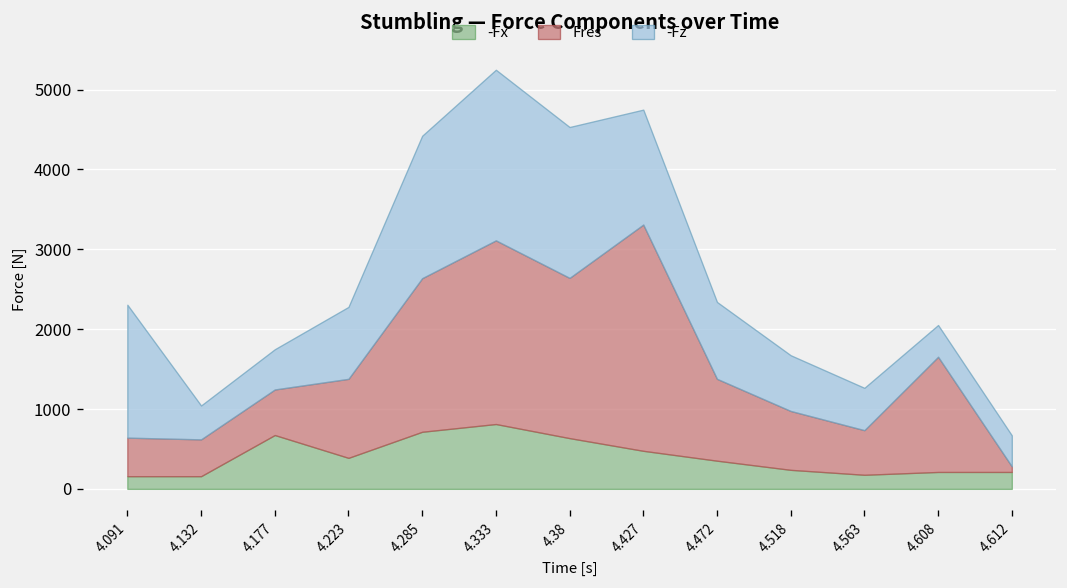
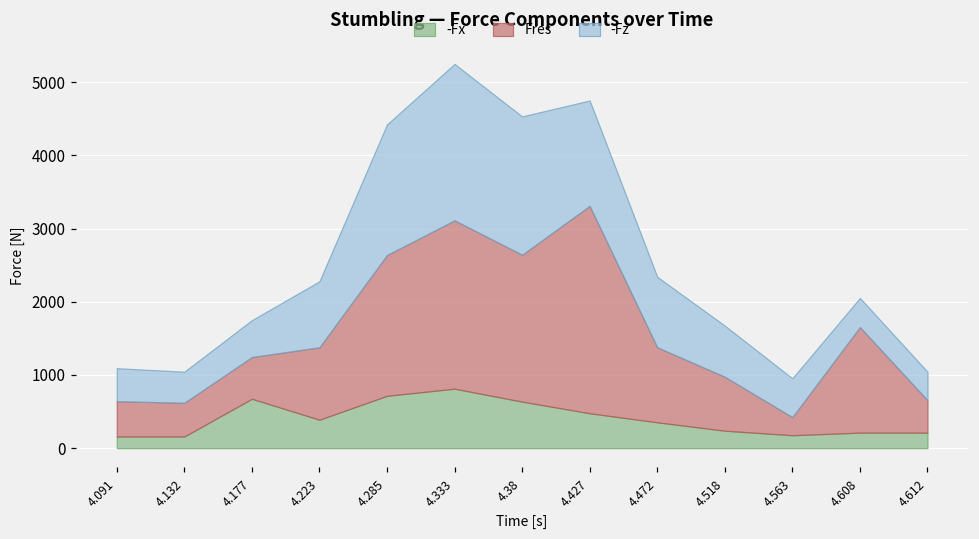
  {
    "-Fx": {
      "4.091": 200,
      "4.132": 200,
      "4.177": 700,
      "4.223": 400,
      "4.285": 700,
      "4.333": 800,
      "4.38": 600,
      "4.427": 500,
      "4.472": 400,
      "4.518": 200,
      "4.563": 200,
      "4.608": 200,
      "4.612": 200
    },
    "Fres": {
      "4.091": 500,
      "4.132": 500,
      "4.177": 600,
      "4.223": 1000,
      "4.285": 1900,
      "4.333": 2300,
      "4.38": 2000,
      "4.427": 2800,
      "4.472": 1000,
      "4.518": 700,
-     "4.563": 600,
+     "4.563": 200,
      "4.608": 1400,
-     "4.612": 100
+     "4.612": 400
    },
    "-Fz": {
-     "4.091": 1700,
+     "4.091": 500,
      "4.132": 400,
      "4.177": 500,
      "4.223": 900,
      "4.285": 1800,
      "4.333": 2100,
      "4.38": 1900,
      "4.427": 1400,
      "4.472": 1000,
      "4.518": 700,
      "4.563": 500,
      "4.608": 400,
      "4.612": 400
    }
  }
